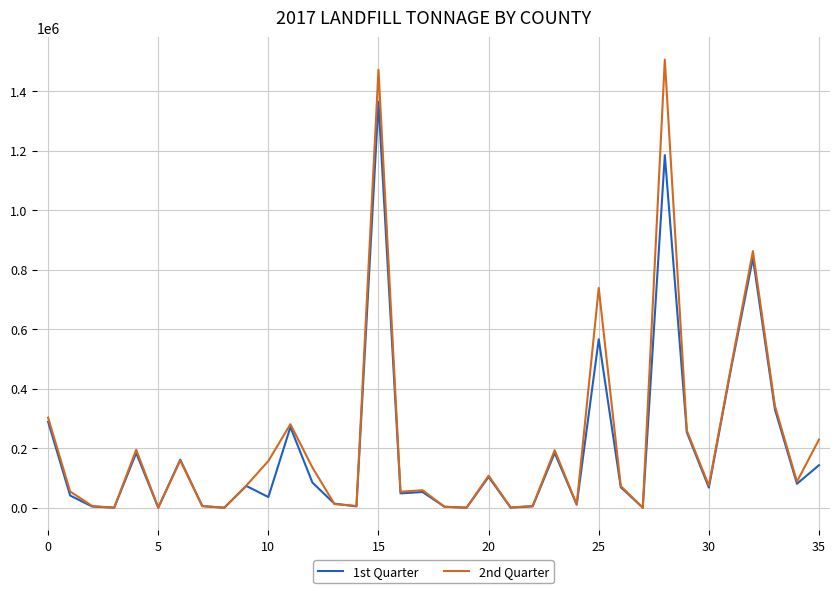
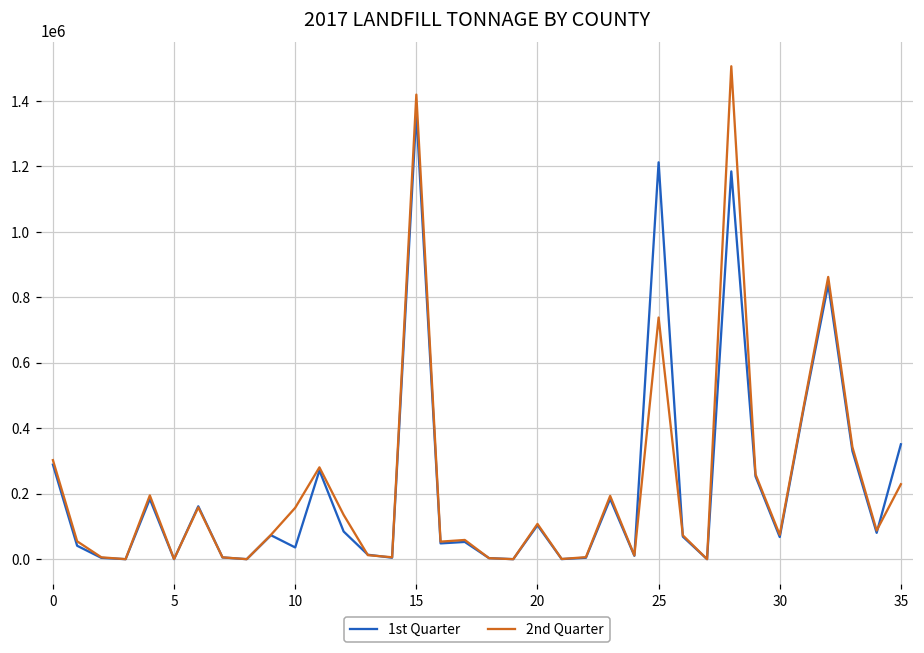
  {
    "1st Quarter": {
      "0": 290000,
      "10": 40000,
      "15": 1360000,
-     "25": 570000,
-     "35": 140000
+     "25": 1210000,
+     "35": 350000
    },
    "2nd Quarter": {
      "0": 300000,
      "10": 160000,
-     "15": 1470000,
+     "15": 1420000,
      "25": 740000,
      "35": 230000
    }
  }
